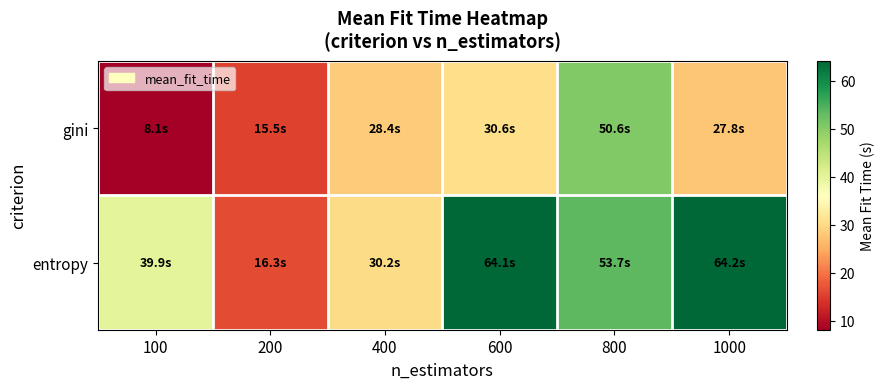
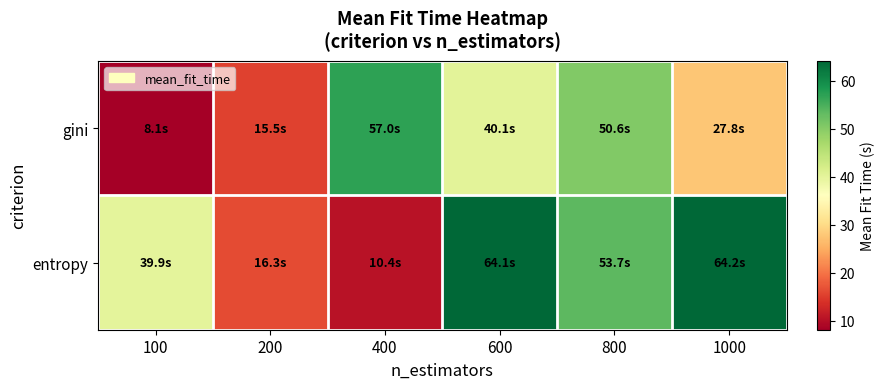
  {
    "gini": {
      "100": "8.1s",
      "200": "15.5s",
-     "400": "28.4s",
-     "600": "30.6s",
+     "400": "57.0s",
+     "600": "40.1s",
      "800": "50.6s",
      "1000": "27.8s"
    },
    "entropy": {
      "100": "39.9s",
      "200": "16.3s",
-     "400": "30.2s",
+     "400": "10.4s",
      "600": "64.1s",
      "800": "53.7s",
      "1000": "64.2s"
    }
  }
